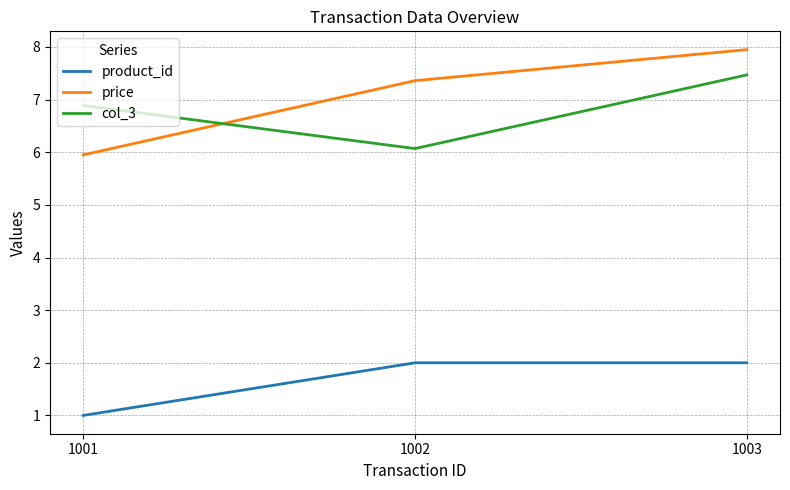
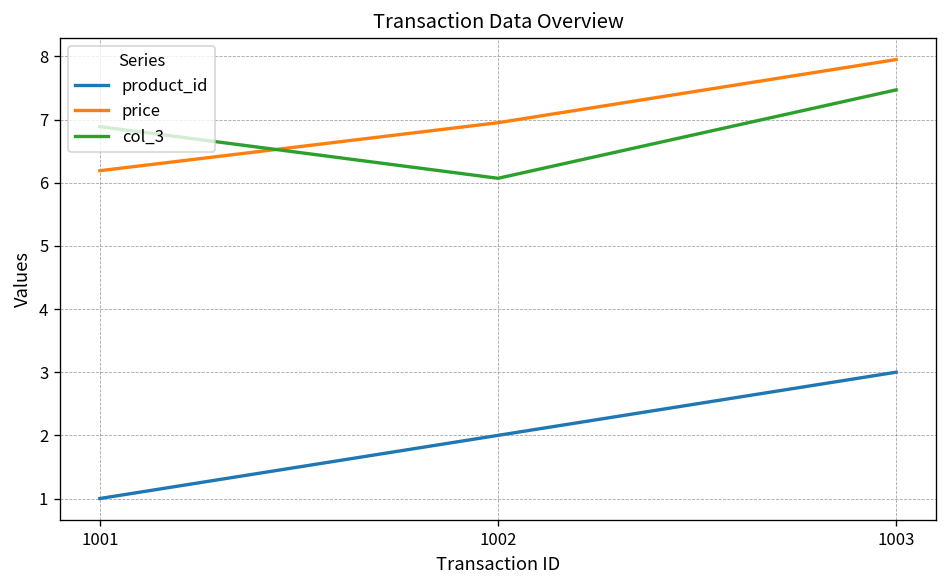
  {
    "product_id": {
      "1001": 1,
      "1002": 2,
-     "1003": 2
+     "1003": 3
    },
    "price": {
-     "1001": 6.0,
-     "1002": 7.4,
+     "1001": 6.2,
+     "1002": 7.0,
      "1003": 8.0
    },
    "col_3": {
      "1002": 6.1,
      "1003": 7.5
    }
  }
